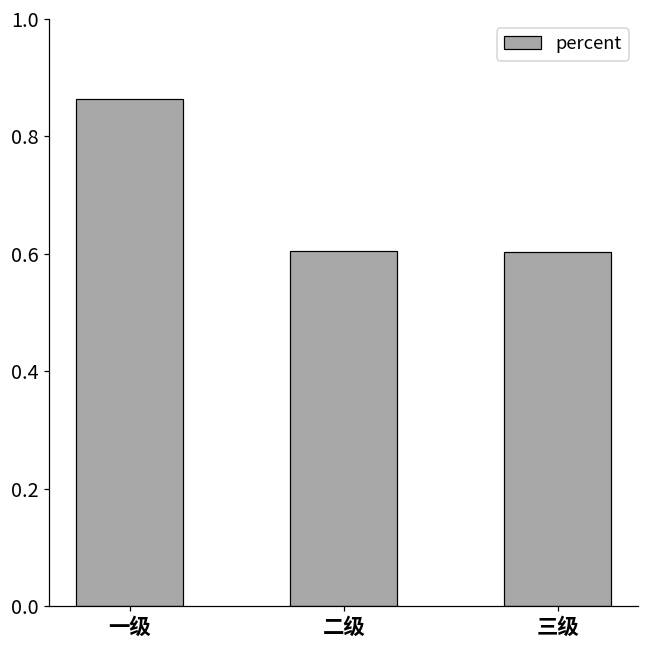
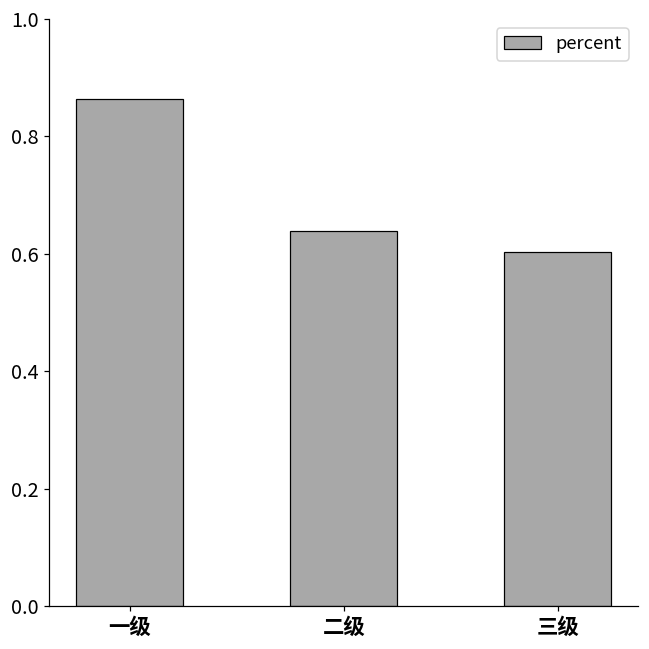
  {
    "一级": 0.86,
-   "二级": 0.60,
+   "二级": 0.64,
    "三级": 0.60
  }
